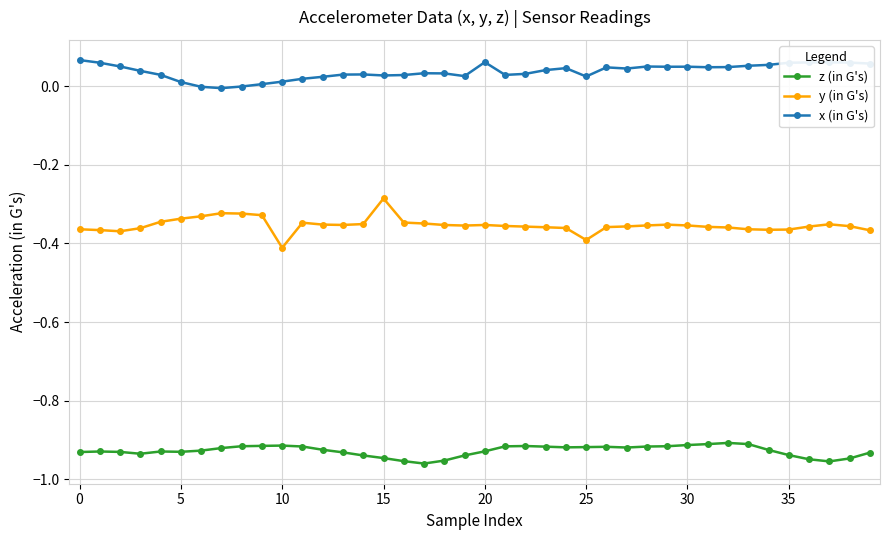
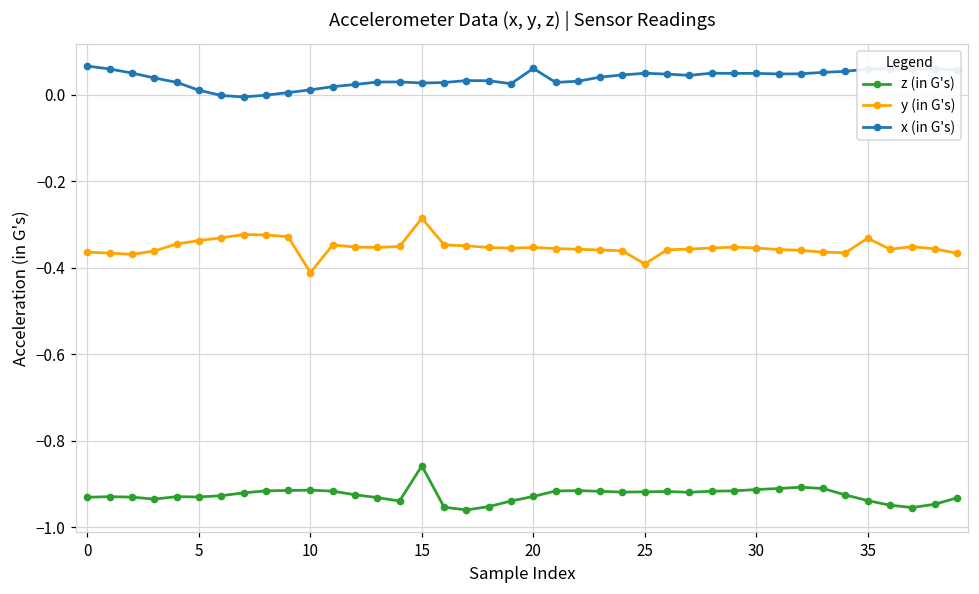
  {
    "z (in G's)": {
      "0": -0.93,
      "5": -0.93,
      "10": -0.91,
-     "15": -0.95,
+     "15": -0.86,
      "20": -0.93,
      "25": -0.92,
      "30": -0.91,
      "35": -0.94
    },
    "y (in G's)": {
      "0": -0.36,
      "5": -0.34,
      "10": -0.41,
      "15": -0.29,
      "20": -0.35,
      "25": -0.39,
      "30": -0.35,
-     "35": -0.36
+     "35": -0.33
    },
    "x (in G's)": {
      "0": 0.07,
      "5": 0.01,
      "10": 0.01,
      "15": 0.03,
      "20": 0.06,
-     "25": 0.02,
+     "25": 0.05,
      "30": 0.05
    }
  }
